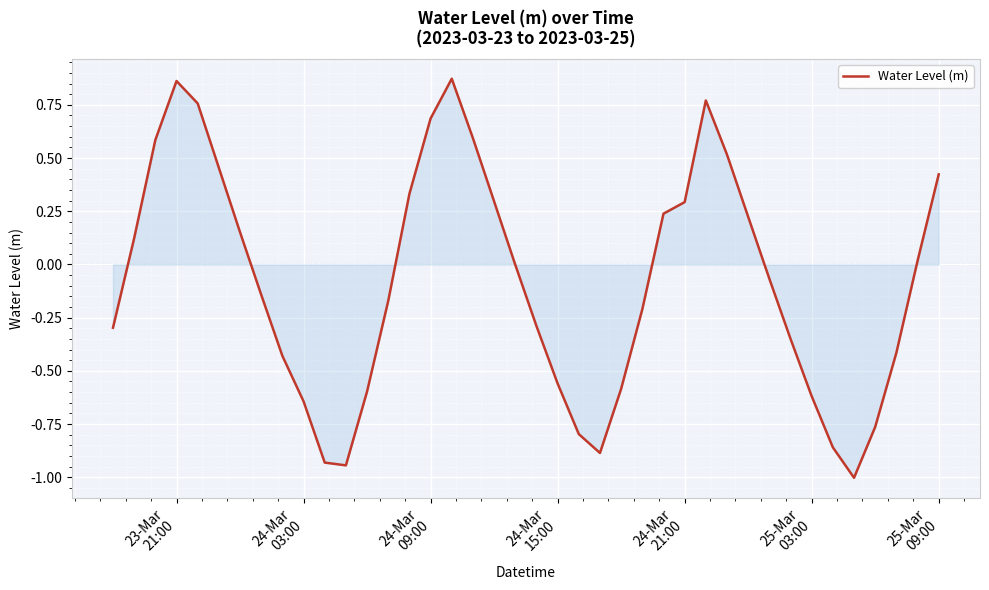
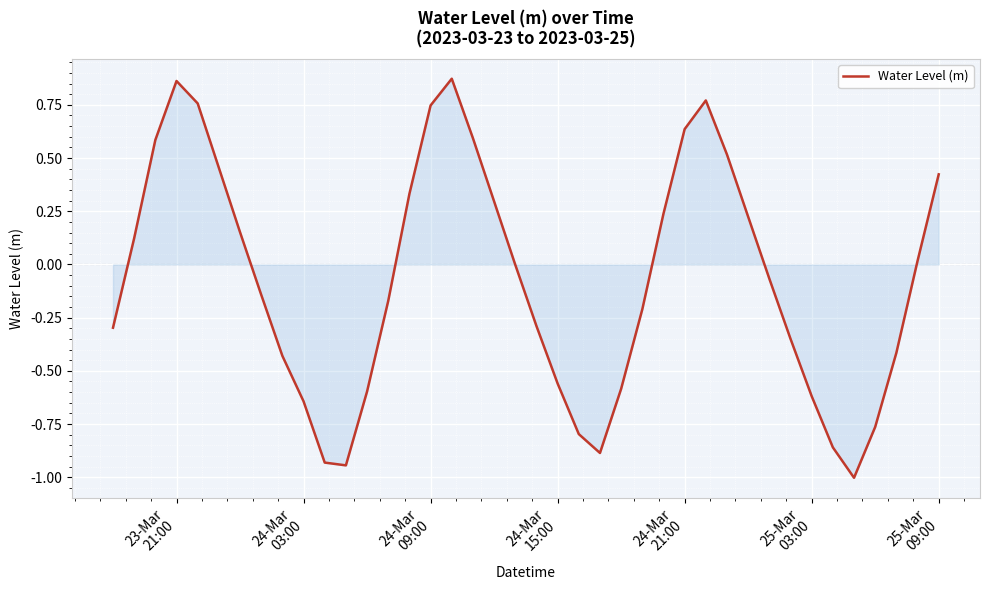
  {
    "Water Level (m)": {
      "24-Mar 03:00": -0.64,
-     "24-Mar 09:00": 0.69,
+     "24-Mar 09:00": 0.75,
      "24-Mar 15:00": -0.56,
-     "24-Mar 21:00": 0.29,
+     "24-Mar 21:00": 0.64,
      "25-Mar 03:00": -0.62
    }
  }
